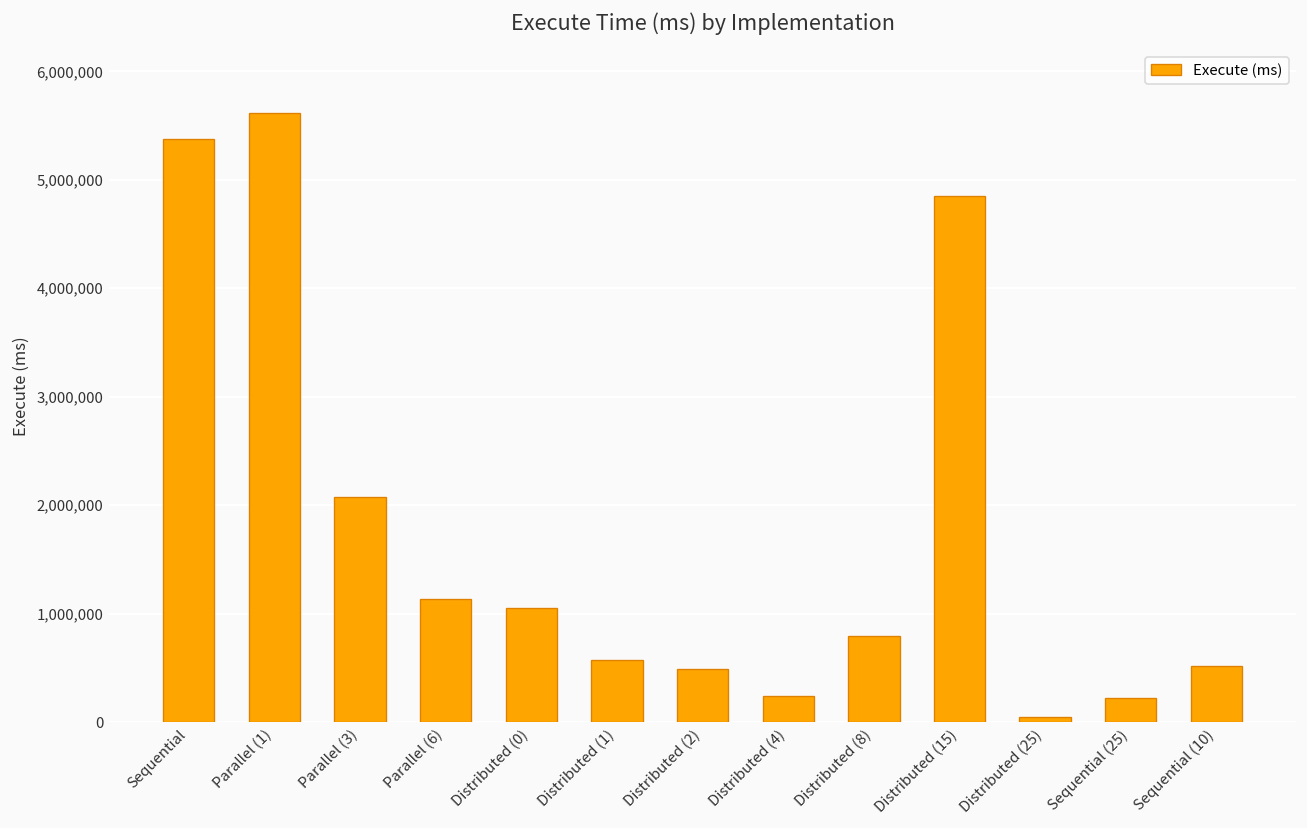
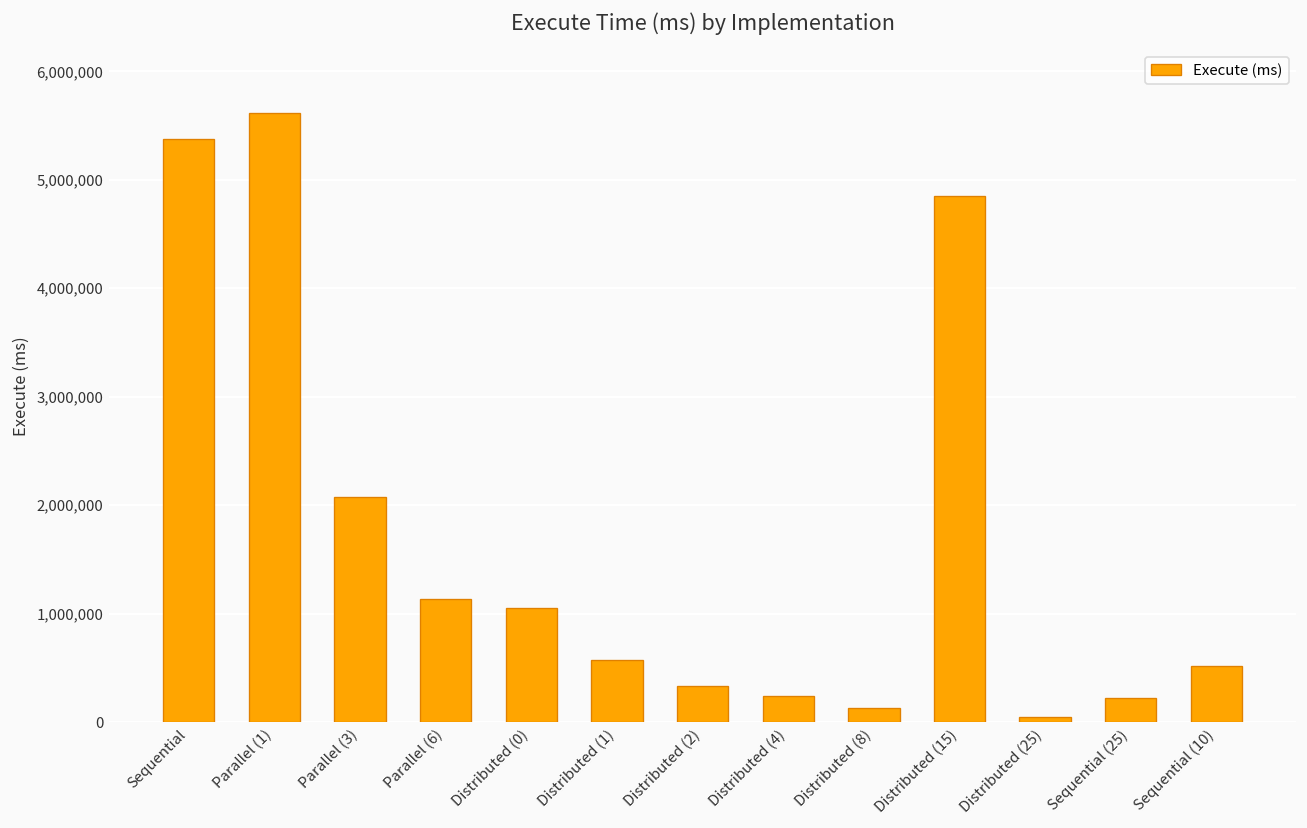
  {
    "Sequential": "5,400,000",
    "Parallel (1)": "5,600,000",
    "Parallel (3)": "2,100,000",
    "Parallel (6)": "1,100,000",
    "Distributed (0)": "1,000,000",
    "Distributed (1)": "600,000",
-   "Distributed (2)": "500,000",
+   "Distributed (2)": "300,000",
    "Distributed (4)": "200,000",
-   "Distributed (8)": "800,000",
+   "Distributed (8)": "100,000",
    "Distributed (15)": "4,800,000",
    "Distributed (25)": "0",
    "Sequential (25)": "200,000",
    "Sequential (10)": "500,000"
  }
